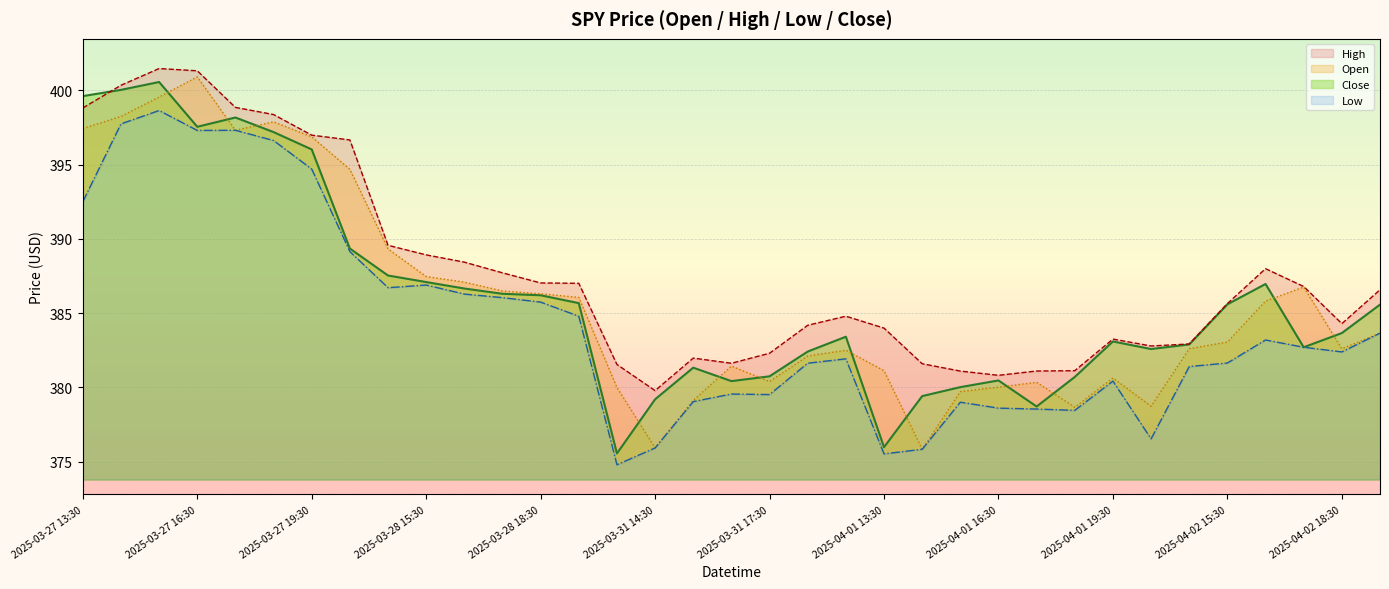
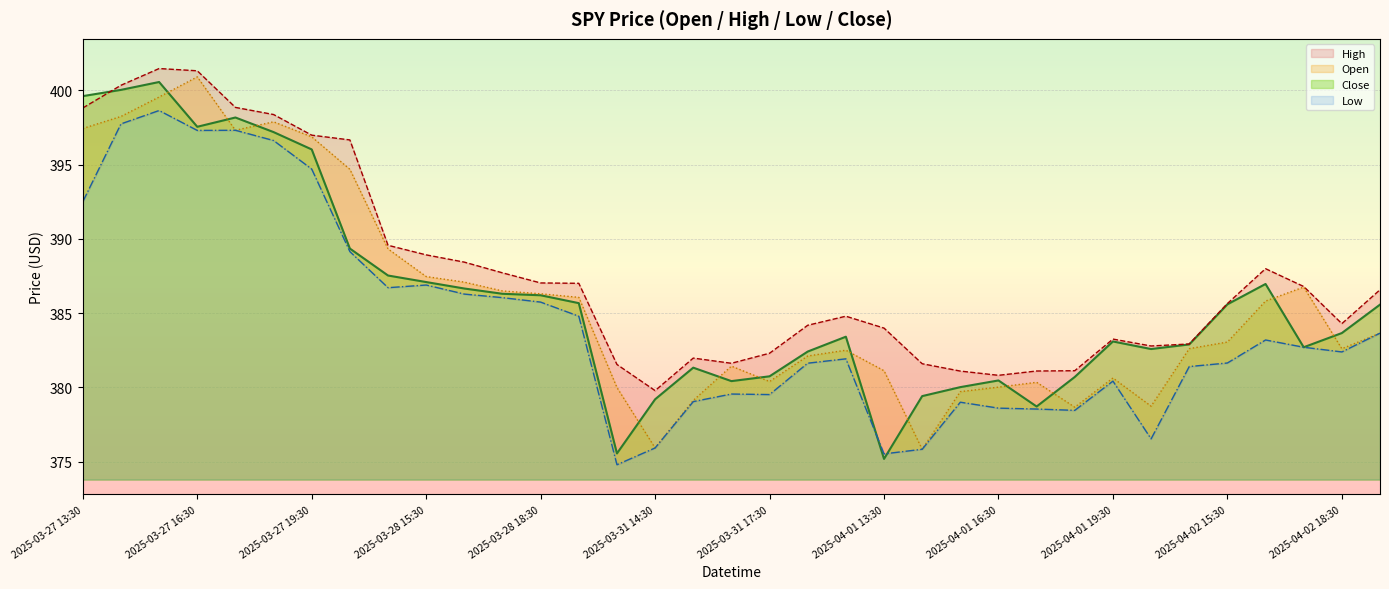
  {
    "Close": {
      "2025-03-27 13:30": 399.6,
      "2025-03-27 16:30": 397.6,
      "2025-03-27 19:30": 396.0,
      "2025-03-28 15:30": 387.1,
      "2025-03-31 14:30": 379.2,
      "2025-03-31 17:30": 380.8,
-     "2025-04-01 13:30": 376.0,
+     "2025-04-01 13:30": 375.2,
      "2025-04-01 16:30": 380.5,
      "2025-04-02 18:30": 383.7
    },
    "Low": {
      "2025-03-27 13:30": 392.5,
      "2025-03-27 16:30": 397.3,
      "2025-03-27 19:30": 394.7,
      "2025-03-28 15:30": 386.9,
      "2025-03-28 18:30": 385.8,
      "2025-03-31 17:30": 379.5,
      "2025-04-01 13:30": 375.5,
      "2025-04-01 16:30": 378.6,
      "2025-04-01 19:30": 380.4,
      "2025-04-02 15:30": 381.6,
      "2025-04-02 18:30": 382.4
    }
  }
